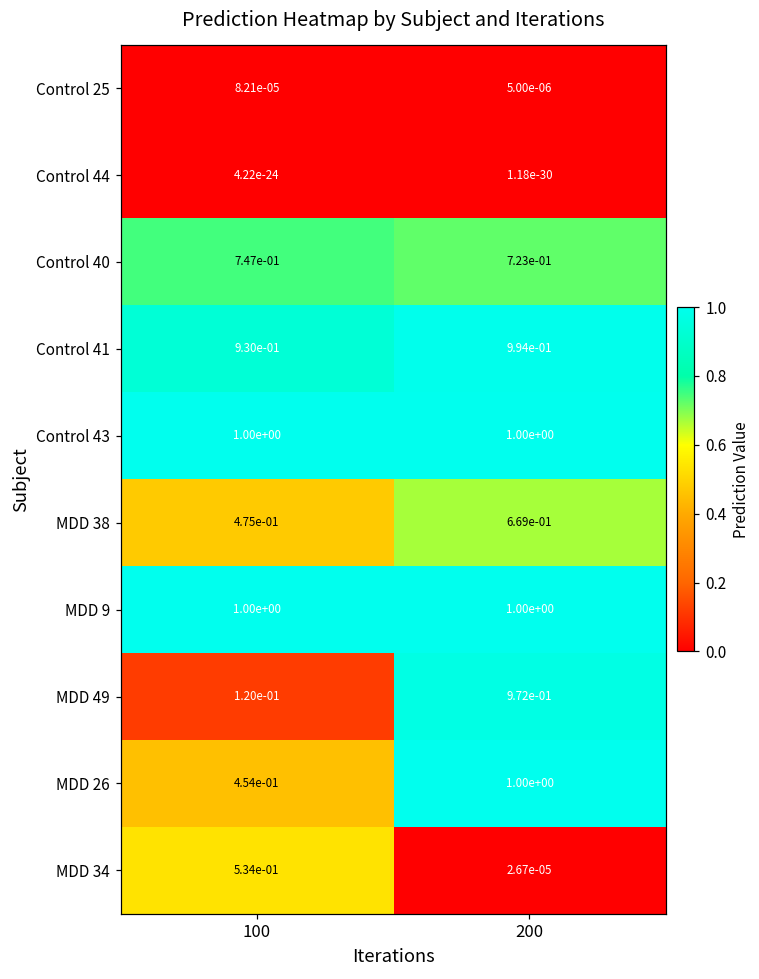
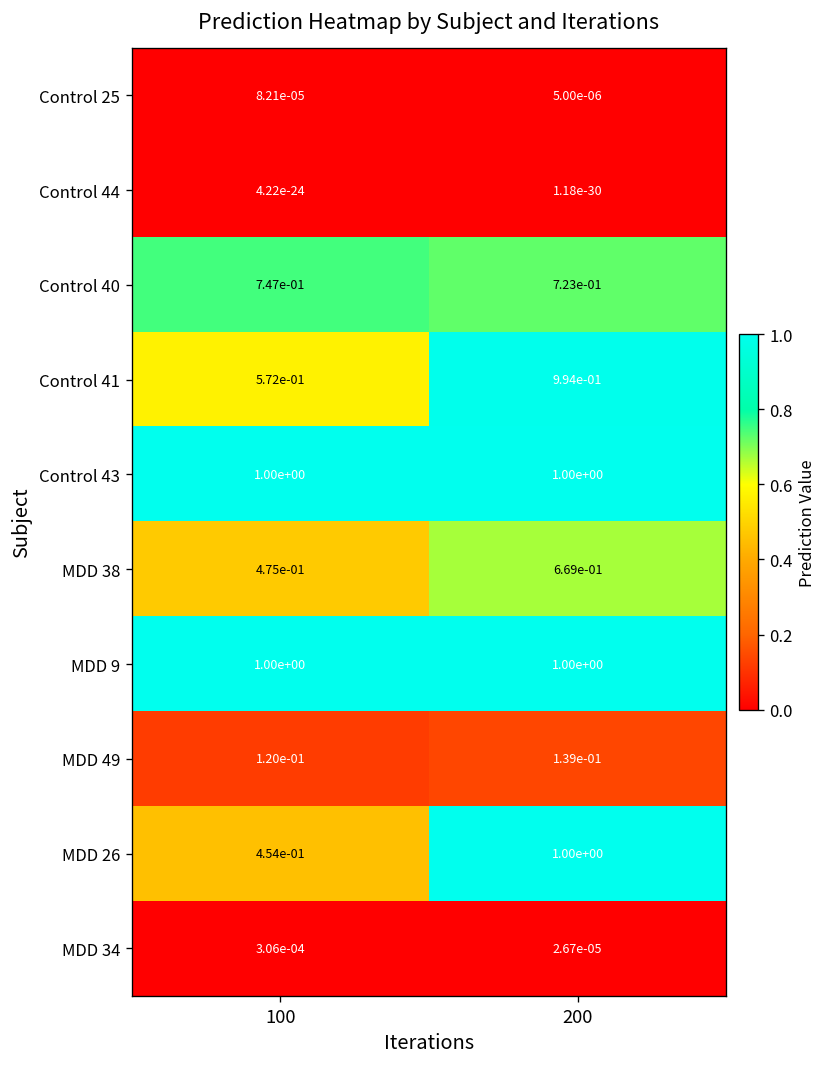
  {
    "Control 25": {
      "100": "8.21e-05",
      "200": "5.00e-06"
    },
    "Control 44": {
      "100": "4.22e-24",
      "200": "1.18e-30"
    },
    "Control 40": {
      "100": "7.47e-01",
      "200": "7.23e-01"
    },
    "Control 41": {
-     "100": "9.30e-01",
+     "100": "5.72e-01",
      "200": "9.94e-01"
    },
    "Control 43": {
      "100": "1.00e+00",
      "200": "1.00e+00"
    },
    "MDD 38": {
      "100": "4.75e-01",
      "200": "6.69e-01"
    },
    "MDD 9": {
      "100": "1.00e+00",
      "200": "1.00e+00"
    },
    "MDD 49": {
      "100": "1.20e-01",
-     "200": "9.72e-01"
+     "200": "1.39e-01"
    },
    "MDD 26": {
      "100": "4.54e-01",
      "200": "1.00e+00"
    },
    "MDD 34": {
-     "100": "5.34e-01",
+     "100": "3.06e-04",
      "200": "2.67e-05"
    }
  }
